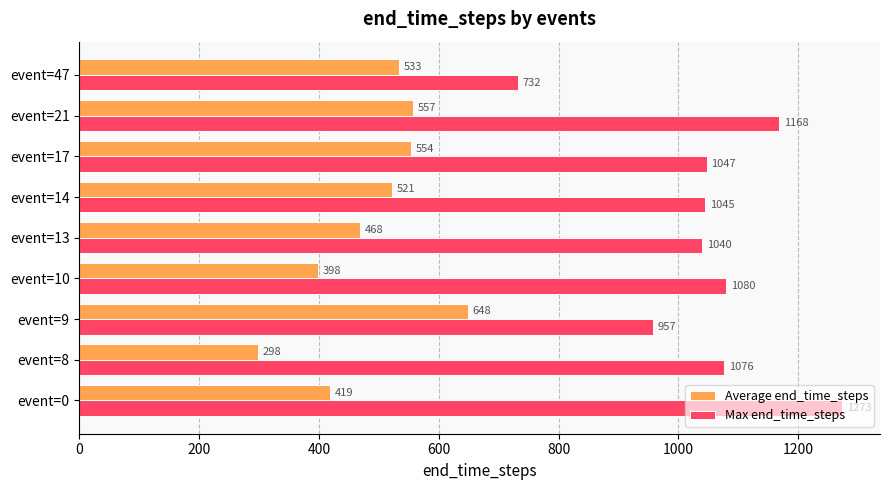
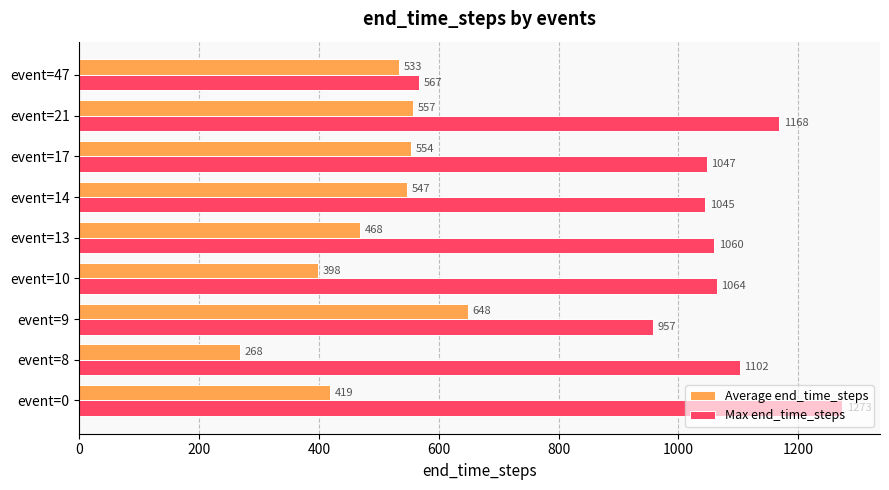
  {
    "Average end_time_steps": {
      "event=47": 533,
      "event=21": 557,
      "event=17": 554,
-     "event=14": 521,
+     "event=14": 547,
      "event=13": 468,
      "event=10": 398,
      "event=9": 648,
-     "event=8": 298,
+     "event=8": 268,
      "event=0": 419
    },
    "Max end_time_steps": {
-     "event=47": 732,
+     "event=47": 567,
      "event=21": 1168,
      "event=17": 1047,
      "event=14": 1045,
-     "event=13": 1040,
-     "event=10": 1080,
+     "event=13": 1060,
+     "event=10": 1064,
      "event=9": 957,
-     "event=8": 1076
+     "event=8": 1102
    }
  }
